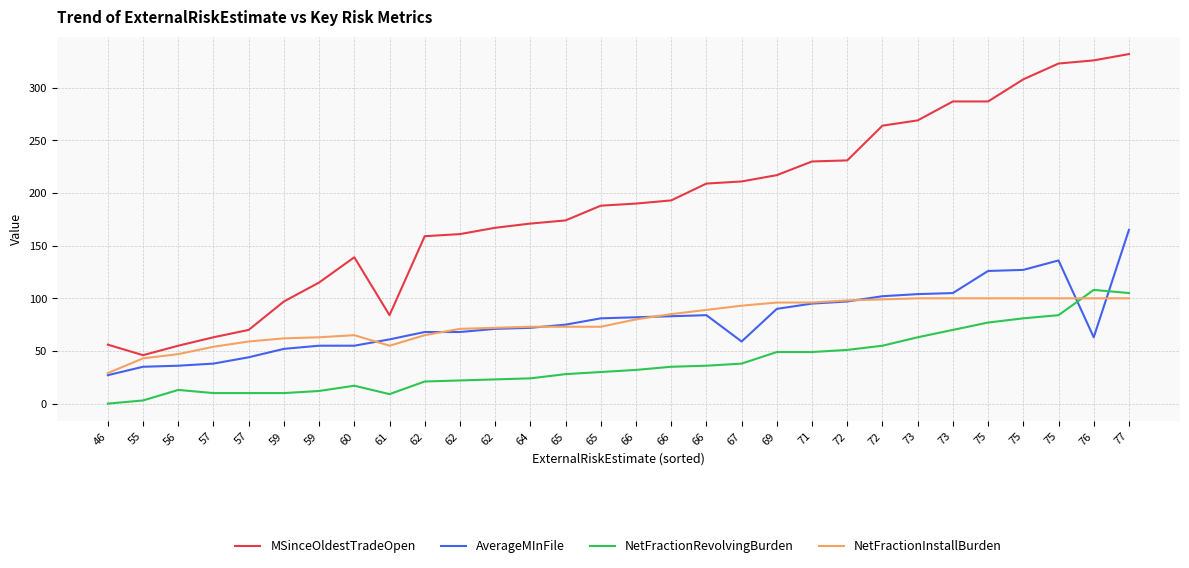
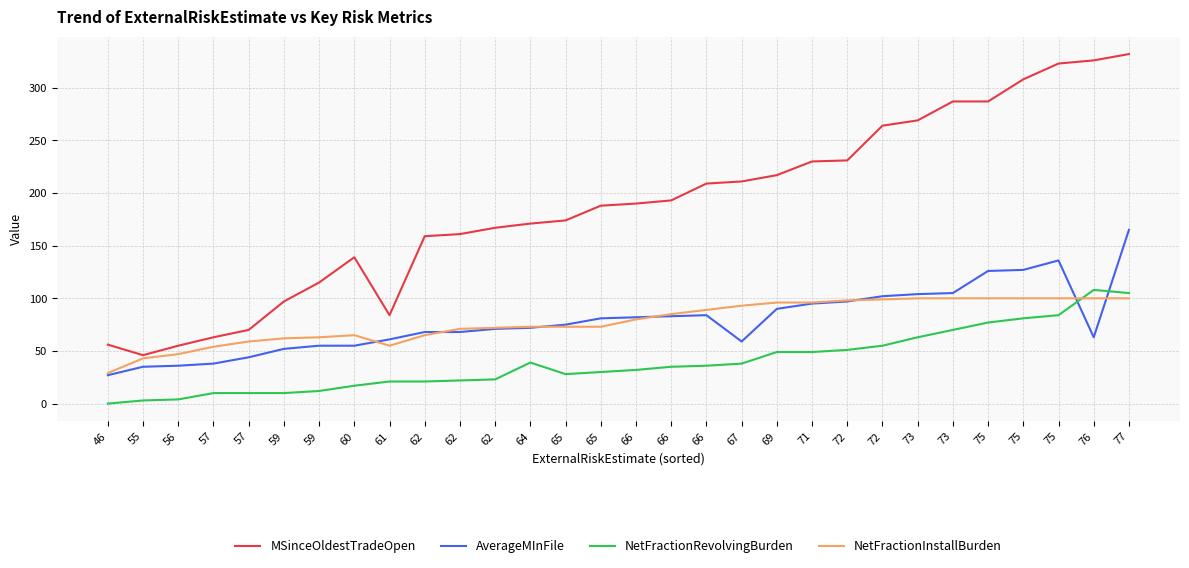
  {
    "MSinceOldestTradeOpen": {
      "46": 56,
      "55": 46,
      "56": 55,
      "60": 139,
      "61": 84,
      "64": 171,
      "67": 211,
      "69": 217,
      "71": 230,
      "76": 326,
      "77": 332
    },
    "AverageMInFile": {
      "55": 35,
      "56": 36,
      "60": 55,
      "61": 61,
      "67": 59,
      "69": 90,
      "76": 63,
      "77": 165
    },
    "NetFractionRevolvingBurden": {
      "46": 0,
      "55": 3,
-     "56": 13,
+     "56": 4,
      "60": 17,
-     "61": 9,
-     "64": 24,
+     "61": 21,
+     "64": 39,
      "67": 38,
      "69": 49,
      "71": 49,
      "76": 108,
      "77": 105
    },
    "NetFractionInstallBurden": {
      "55": 43,
      "56": 47,
      "60": 65,
      "61": 55,
      "67": 93,
      "69": 96,
      "76": 100,
      "77": 100
    }
  }
